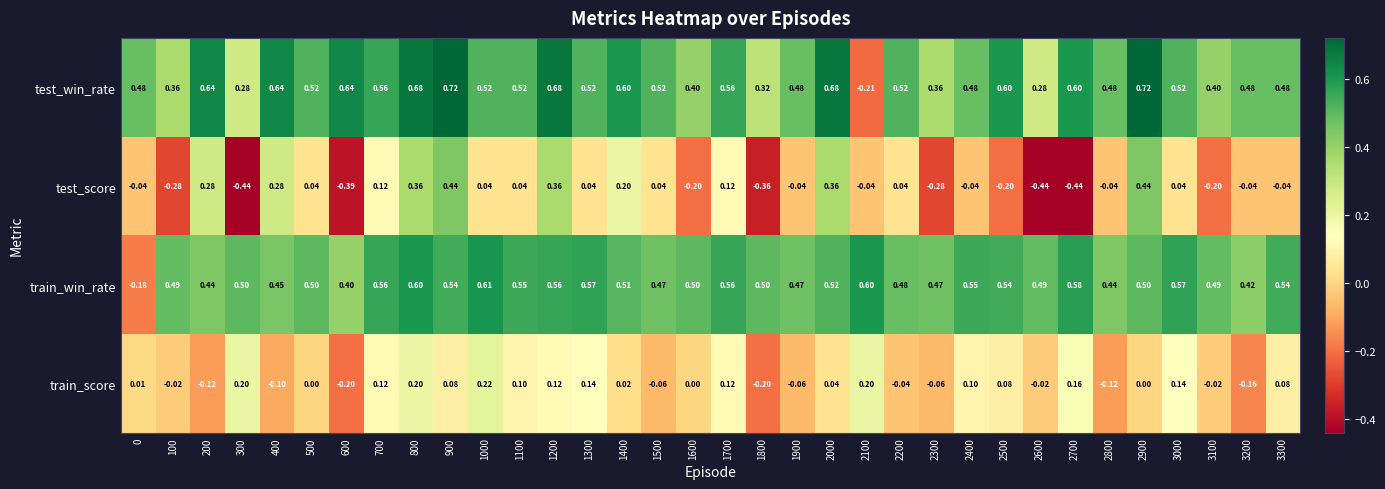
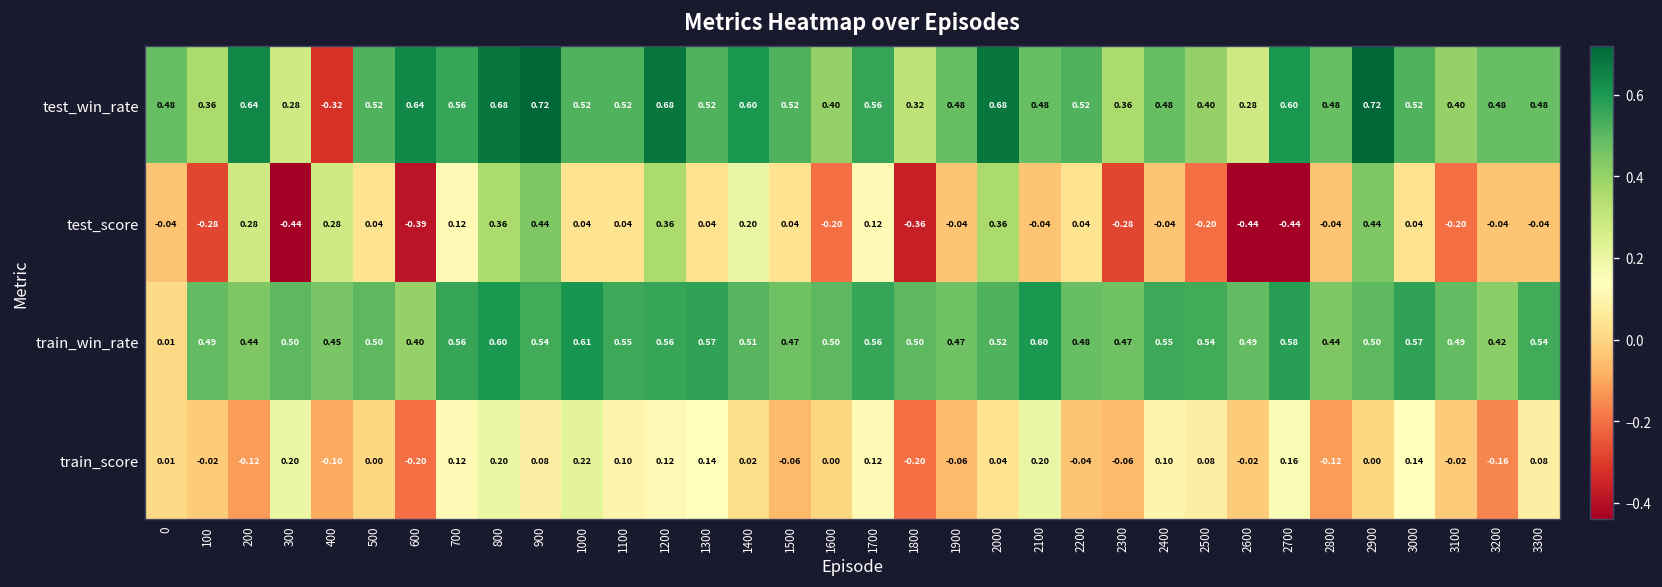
  {
    "test_win_rate": {
      "0": 0.48,
      "100": 0.36,
      "200": 0.64,
      "300": 0.28,
-     "400": 0.64,
+     "400": -0.32,
      "500": 0.52,
      "600": 0.64,
      "700": 0.56,
      "800": 0.68,
      "900": 0.72,
      "1000": 0.52,
      "1100": 0.52,
      "1200": 0.68,
      "1300": 0.52,
      "1400": 0.60,
      "1500": 0.52,
      "1600": 0.40,
      "1700": 0.56,
      "1800": 0.32,
      "1900": 0.48,
      "2000": 0.68,
-     "2100": -0.21,
+     "2100": 0.48,
      "2200": 0.52,
      "2300": 0.36,
      "2400": 0.48,
-     "2500": 0.60,
+     "2500": 0.40,
      "2600": 0.28,
      "2700": 0.60,
      "2800": 0.48,
      "2900": 0.72,
      "3000": 0.52,
      "3100": 0.40,
      "3200": 0.48,
      "3300": 0.48
    },
    "test_score": {
      "0": -0.04,
      "100": -0.28,
      "200": 0.28,
      "300": -0.44,
      "400": 0.28,
      "500": 0.04,
      "600": -0.39,
      "700": 0.12,
      "800": 0.36,
      "900": 0.44,
      "1000": 0.04,
      "1100": 0.04,
      "1200": 0.36,
      "1300": 0.04,
      "1400": 0.20,
      "1500": 0.04,
      "1600": -0.20,
      "1700": 0.12,
      "1800": -0.36,
      "1900": -0.04,
      "2000": 0.36,
      "2100": -0.04,
      "2200": 0.04,
      "2300": -0.28,
      "2400": -0.04,
      "2500": -0.20,
      "2600": -0.44,
      "2700": -0.44,
      "2800": -0.04,
      "2900": 0.44,
      "3000": 0.04,
      "3100": -0.20,
      "3200": -0.04,
      "3300": -0.04
    },
    "train_win_rate": {
-     "0": -0.18,
+     "0": 0.01,
      "100": 0.49,
      "200": 0.44,
      "300": 0.50,
      "400": 0.45,
      "500": 0.50,
      "600": 0.40,
      "700": 0.56,
      "800": 0.60,
      "900": 0.54,
      "1000": 0.61,
      "1100": 0.55,
      "1200": 0.56,
      "1300": 0.57,
      "1400": 0.51,
      "1500": 0.47,
      "1600": 0.50,
      "1700": 0.56,
      "1800": 0.50,
      "1900": 0.47,
      "2000": 0.52,
      "2100": 0.60,
      "2200": 0.48,
      "2300": 0.47,
      "2400": 0.55,
      "2500": 0.54,
      "2600": 0.49,
      "2700": 0.58,
      "2800": 0.44,
      "2900": 0.50,
      "3000": 0.57,
      "3100": 0.49,
      "3200": 0.42,
      "3300": 0.54
    },
    "train_score": {
      "0": 0.01,
      "100": -0.02,
      "200": -0.12,
      "300": 0.20,
      "400": -0.10,
      "500": 0.00,
      "600": -0.20,
      "700": 0.12,
      "800": 0.20,
      "900": 0.08,
      "1000": 0.22,
      "1100": 0.10,
      "1200": 0.12,
      "1300": 0.14,
      "1400": 0.02,
      "1500": -0.06,
      "1600": 0.00,
      "1700": 0.12,
      "1800": -0.20,
      "1900": -0.06,
      "2000": 0.04,
      "2100": 0.20,
      "2200": -0.04,
      "2300": -0.06,
      "2400": 0.10,
      "2500": 0.08,
      "2600": -0.02,
      "2700": 0.16,
      "2800": -0.12,
      "2900": 0.00,
      "3000": 0.14,
      "3100": -0.02,
      "3200": -0.16,
      "3300": 0.08
    }
  }
